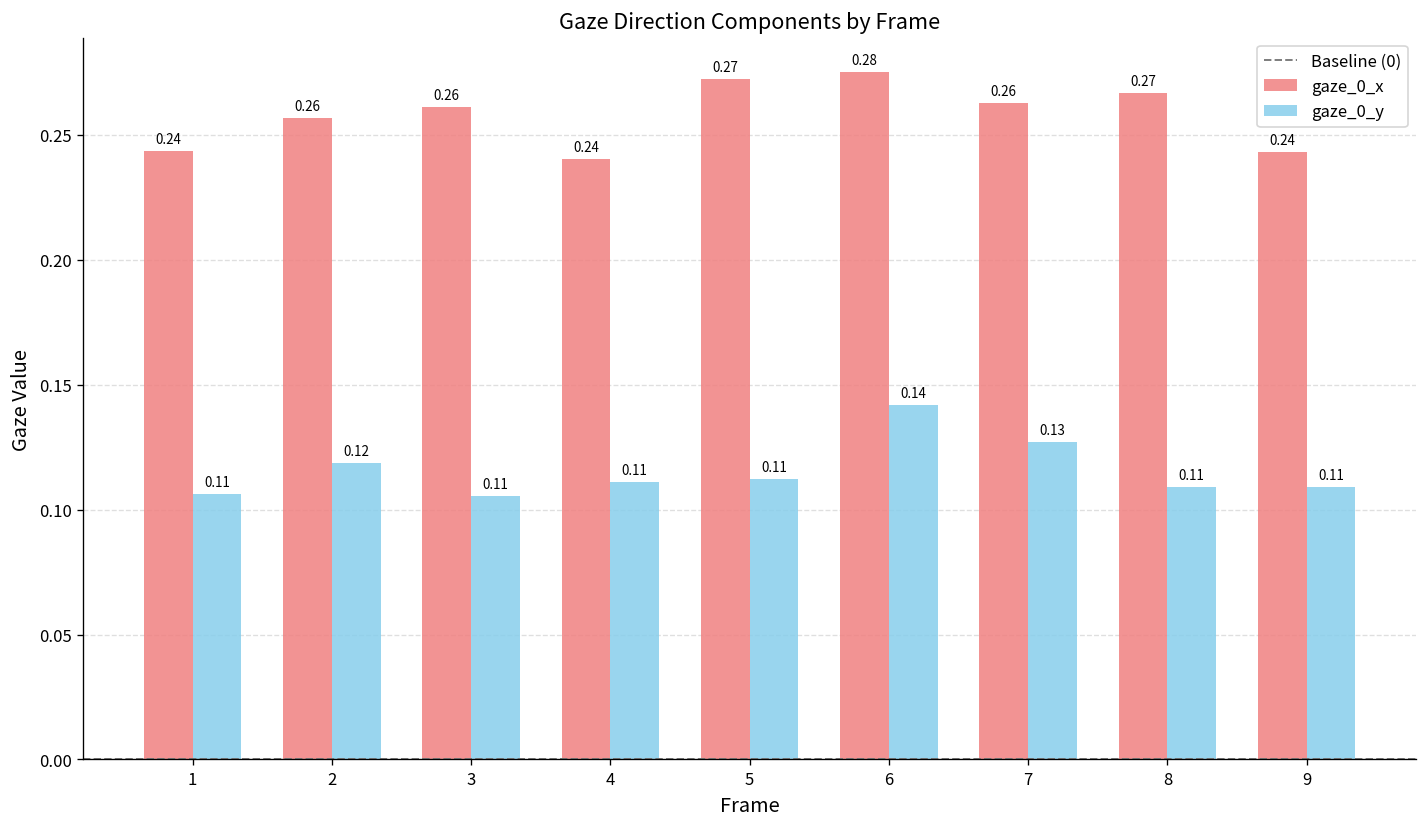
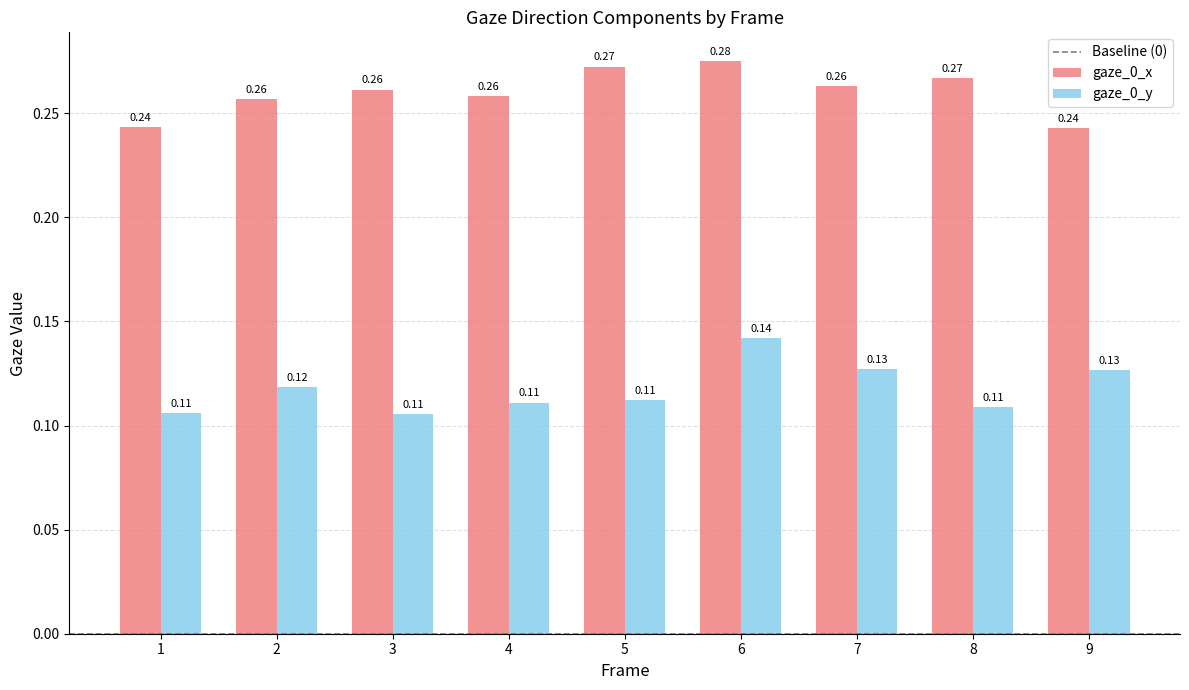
  {
    "gaze_0_x": {
      "1": 0.24,
      "2": 0.26,
      "3": 0.26,
-     "4": 0.24,
+     "4": 0.26,
      "5": 0.27,
      "6": 0.28,
      "7": 0.26,
      "8": 0.27,
      "9": 0.24
    },
    "gaze_0_y": {
      "1": 0.11,
      "2": 0.12,
      "3": 0.11,
      "4": 0.11,
      "5": 0.11,
      "6": 0.14,
      "7": 0.13,
      "8": 0.11,
-     "9": 0.11
+     "9": 0.13
    }
  }
